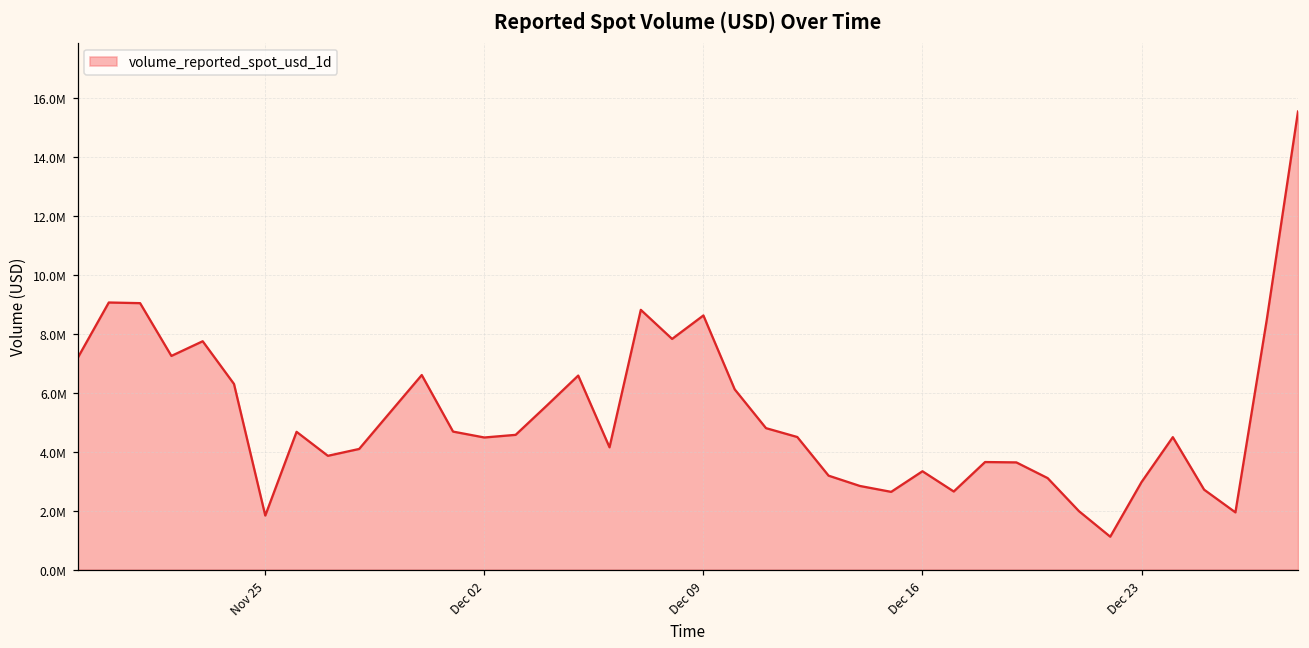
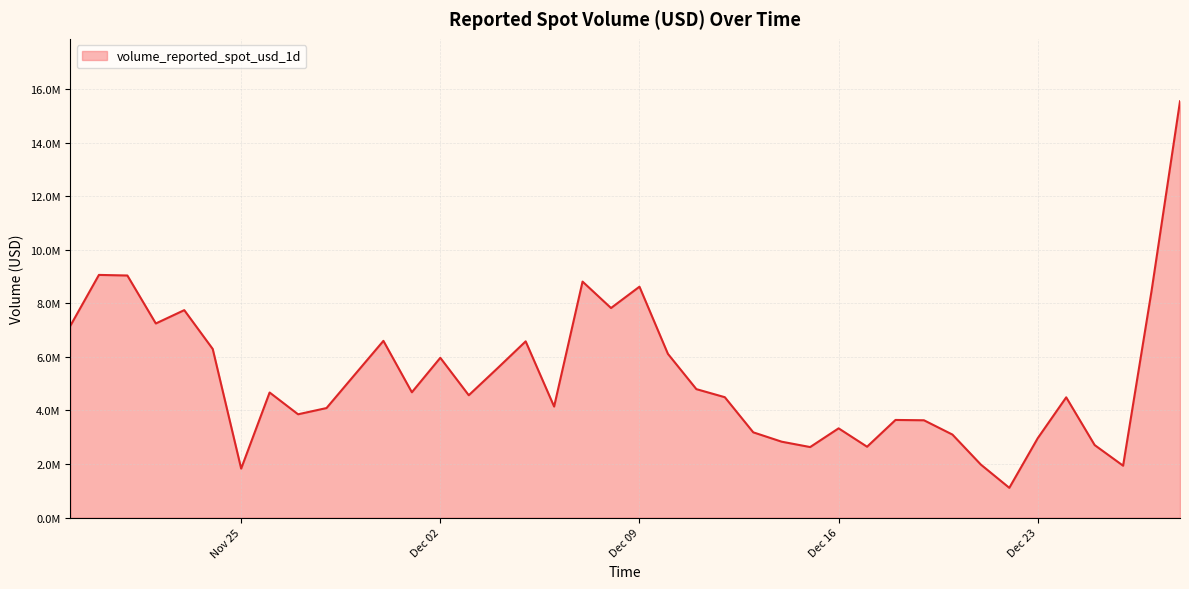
  {
    "Nov 25": 1800000,
-   "Dec 02": 4500000,
+   "Dec 02": 6000000,
    "Dec 09": 8600000,
    "Dec 16": 3300000,
    "Dec 23": 3000000
  }
